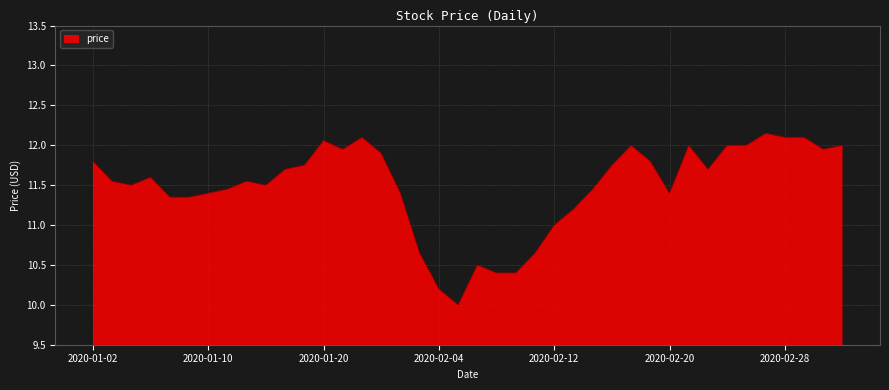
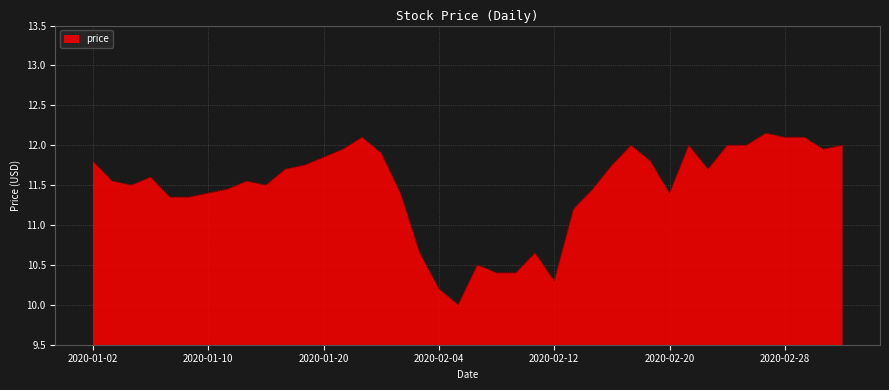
  {
    "2020-01-02": 11.8,
    "2020-01-10": 11.4,
-   "2020-01-20": 12.1,
+   "2020-01-20": 11.9,
    "2020-02-04": 10.2,
-   "2020-02-12": 11.0,
+   "2020-02-12": 10.3,
    "2020-02-20": 11.4,
    "2020-02-28": 12.1
  }
